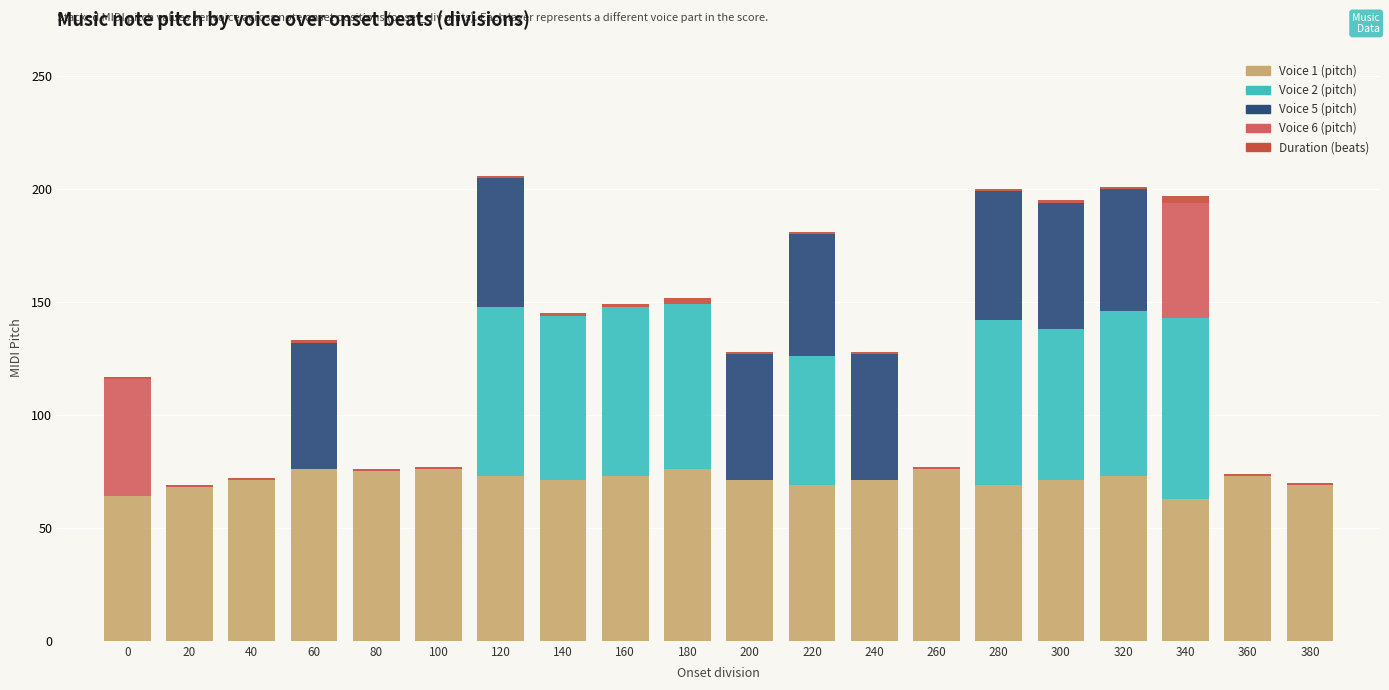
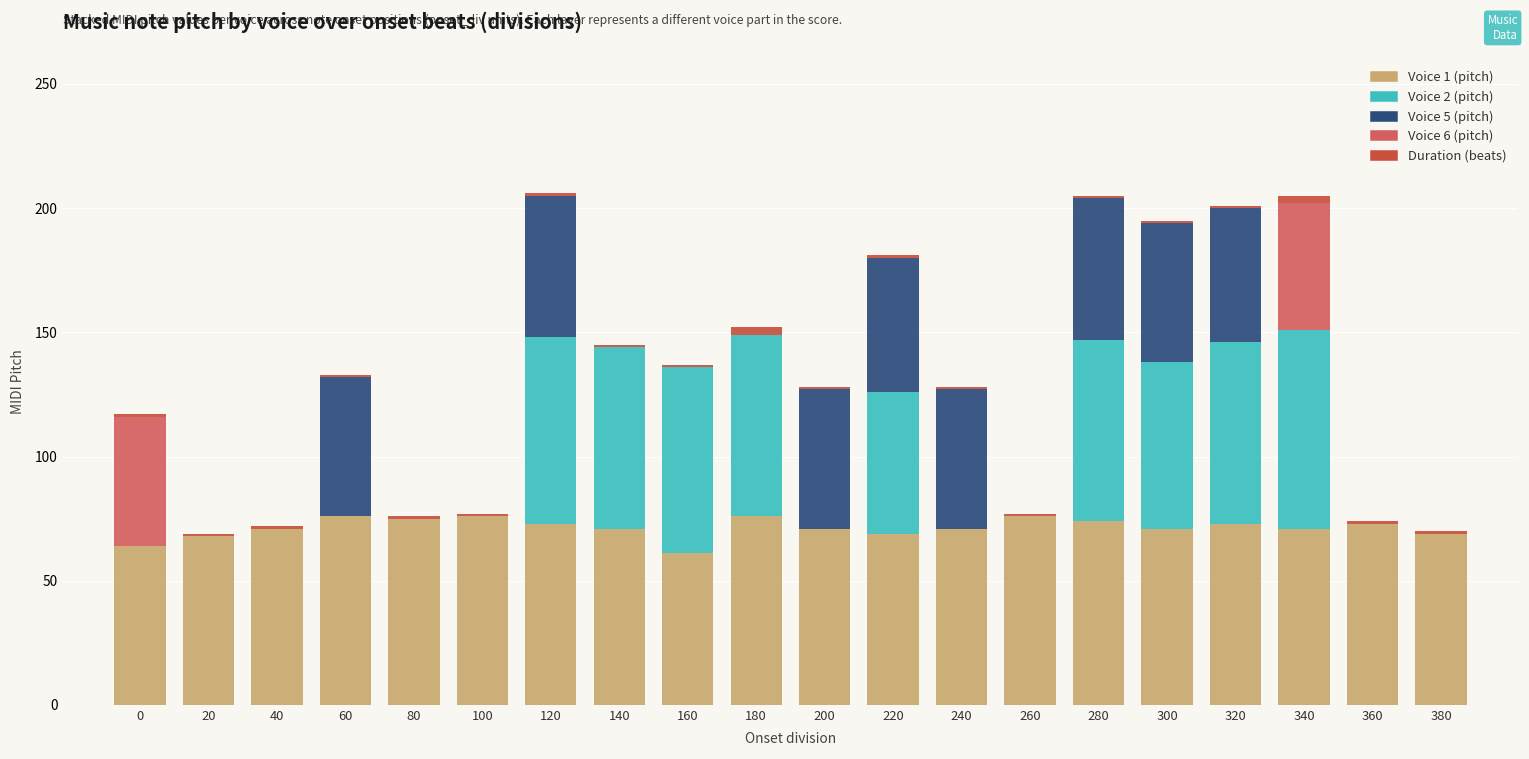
  {
    "Voice 1 (pitch)": {
      "0": 64,
      "20": 68,
      "40": 71,
      "60": 76,
      "80": 75,
      "100": 76,
      "120": 73,
      "140": 71,
-     "160": 73,
+     "160": 61,
      "180": 76,
      "200": 71,
      "220": 69,
      "240": 71,
      "260": 76,
-     "280": 69,
+     "280": 74,
      "300": 71,
      "320": 73,
-     "340": 63,
+     "340": 71,
      "360": 73,
      "380": 69
    },
    "Voice 2 (pitch)": {
      "0": 0,
      "20": 0,
      "40": 0,
      "60": 0,
      "80": 0,
      "100": 0,
      "120": 75,
      "140": 73,
      "160": 75,
      "180": 73,
      "200": 0,
      "220": 57,
      "240": 0,
      "260": 0,
      "280": 73,
      "300": 67,
      "320": 73,
      "340": 80,
      "360": 0,
      "380": 0
    },
    "Voice 5 (pitch)": {
      "0": 0,
      "20": 0,
      "40": 0,
      "60": 56,
      "80": 0,
      "100": 0,
      "120": 57,
      "140": 0,
      "160": 0,
      "180": 0,
      "200": 56,
      "220": 54,
      "240": 56,
      "260": 0,
      "280": 57,
      "300": 56,
      "320": 54,
      "340": 0,
      "360": 0,
      "380": 0
    }
  }
